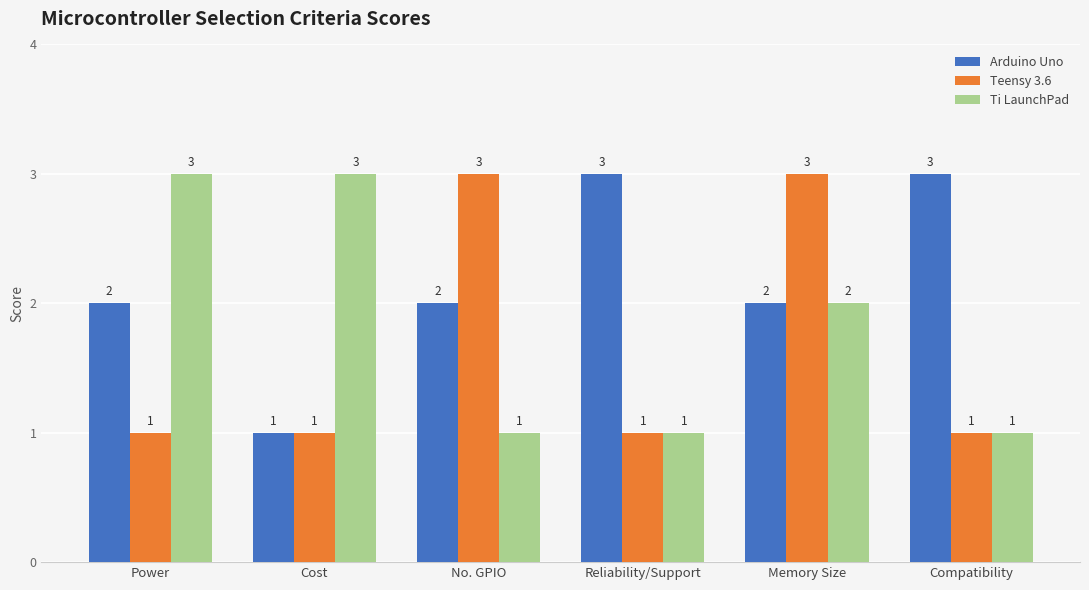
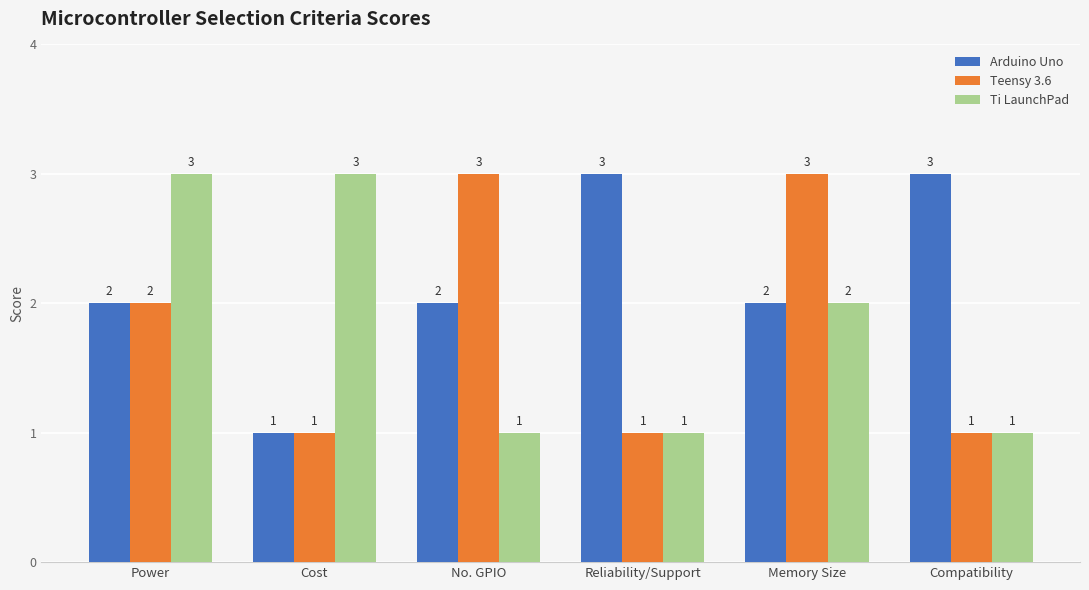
  {
    "Arduino Uno": {
      "Power": 2,
      "Cost": 1,
      "No. GPIO": 2,
      "Reliability/Support": 3,
      "Memory Size": 2,
      "Compatibility": 3
    },
    "Teensy 3.6": {
-     "Power": 1,
+     "Power": 2,
      "Cost": 1,
      "No. GPIO": 3,
      "Reliability/Support": 1,
      "Memory Size": 3,
      "Compatibility": 1
    },
    "Ti LaunchPad": {
      "Power": 3,
      "Cost": 3,
      "No. GPIO": 1,
      "Reliability/Support": 1,
      "Memory Size": 2,
      "Compatibility": 1
    }
  }
